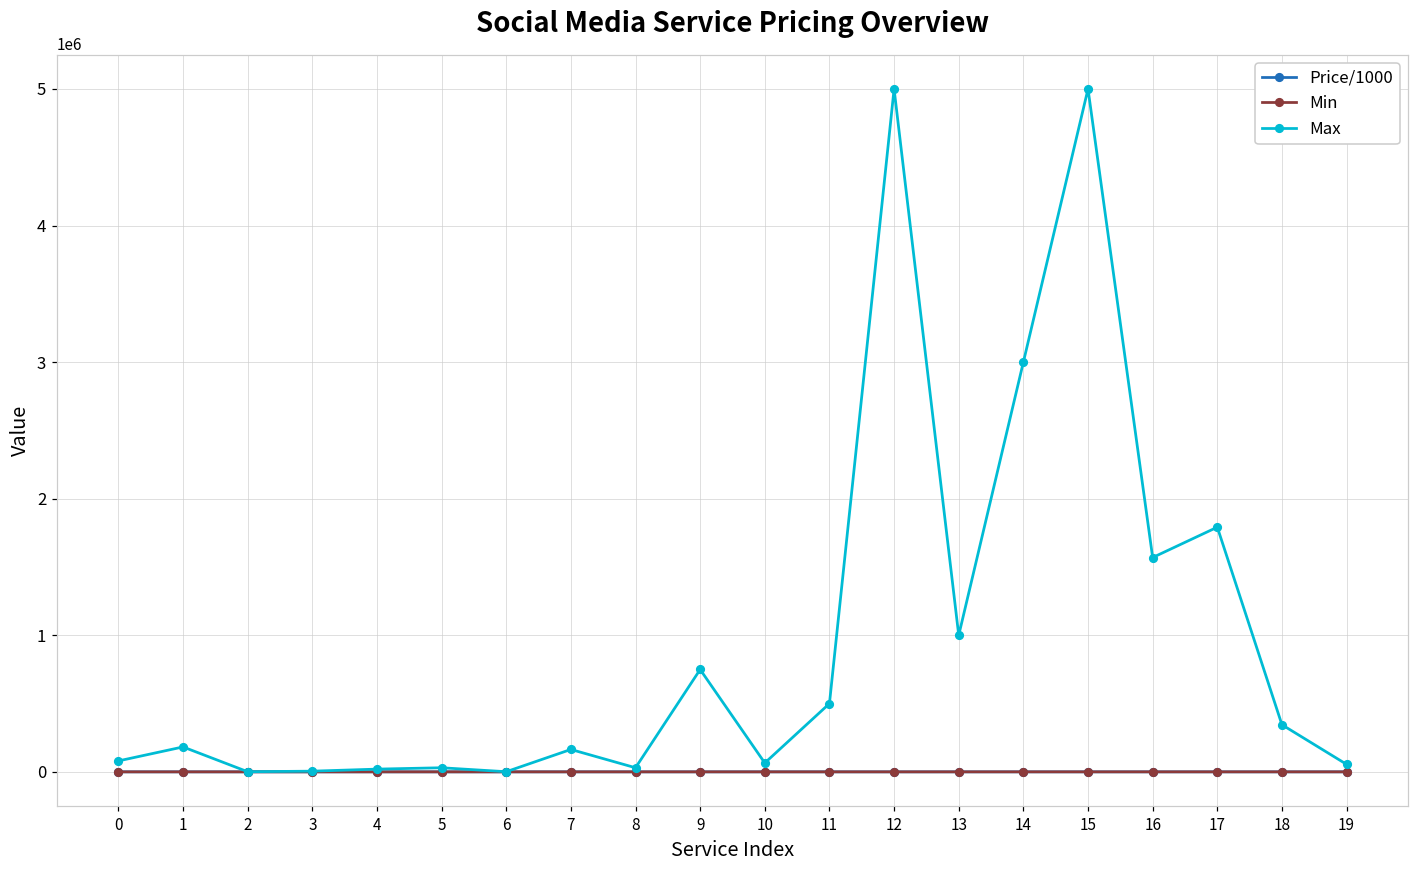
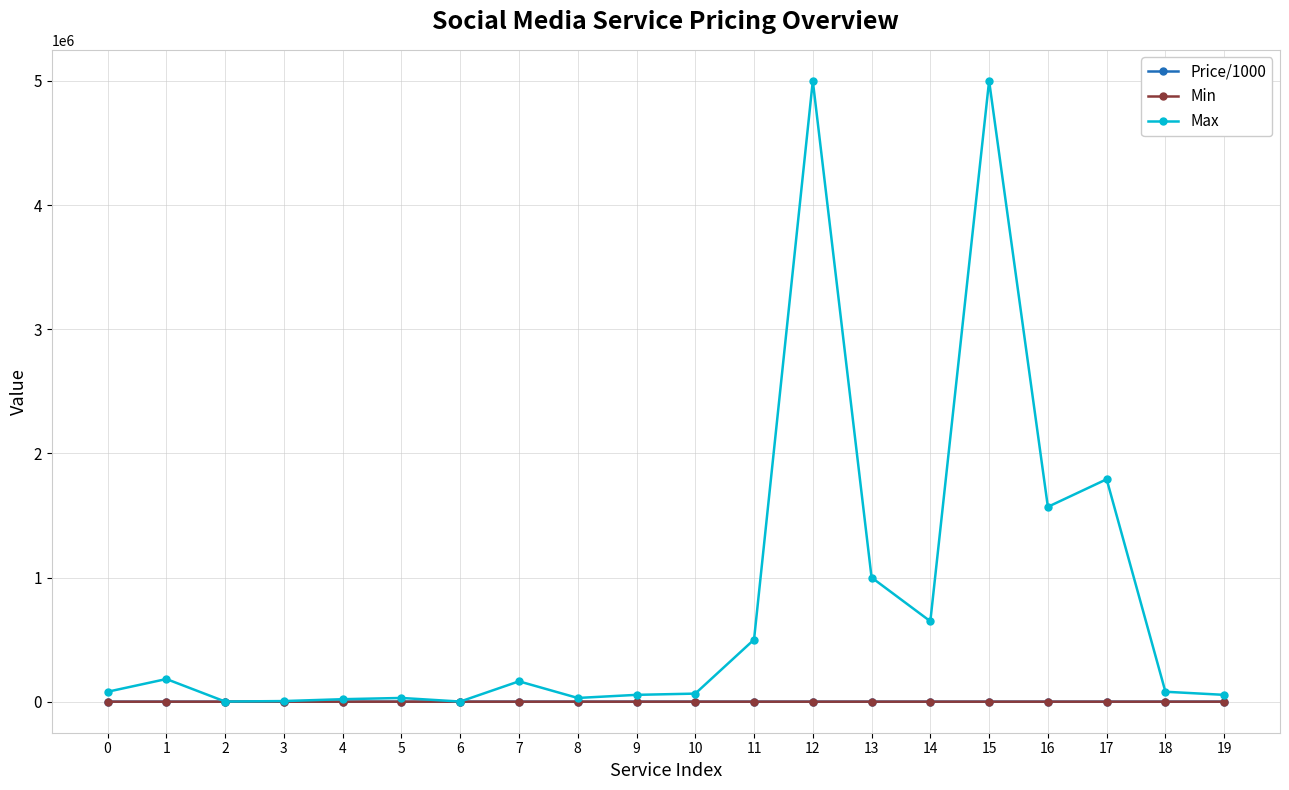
  {
    "Min": {
      "0": 0,
      "1": 0,
      "5": 0,
      "7": 0,
      "8": 0,
      "9": 0,
      "10": 0,
      "11": 0,
      "12": 0,
      "13": 0,
      "14": 0,
      "15": 0,
      "16": 0,
      "17": 0,
      "18": 0,
      "19": 0
    },
    "Max": {
      "0": 80000,
      "1": 180000,
      "5": 30000,
      "7": 160000,
      "8": 30000,
-     "9": 750000,
+     "9": 60000,
      "10": 70000,
      "11": 500000,
      "12": 5000000,
      "13": 1000000,
-     "14": 3000000,
+     "14": 650000,
      "15": 5000000,
      "16": 1570000,
      "17": 1790000,
-     "18": 340000,
+     "18": 80000,
      "19": 60000
    }
  }
